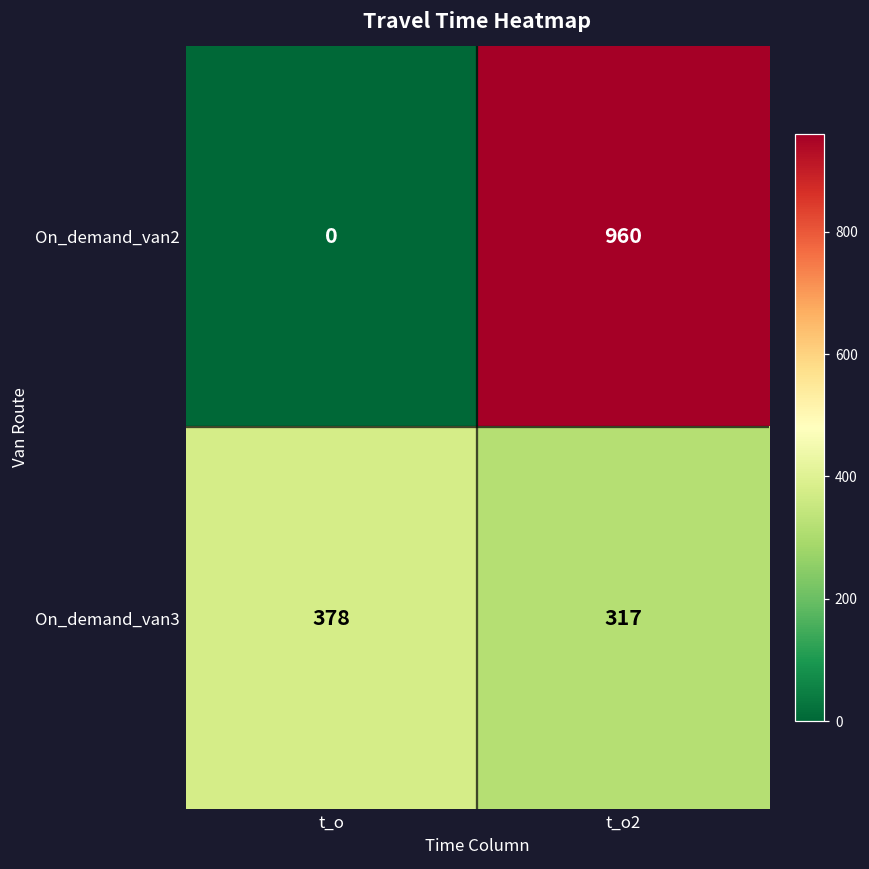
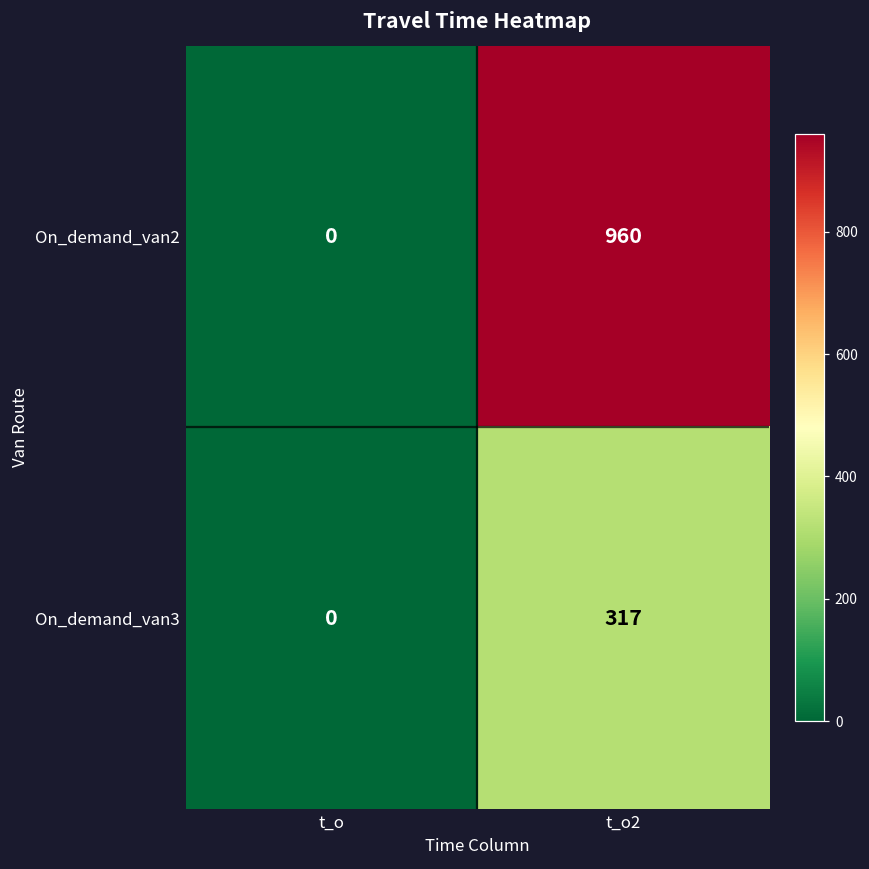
  {
    "On_demand_van2": {
      "t_o": 0,
      "t_o2": 960
    },
    "On_demand_van3": {
-     "t_o": 378,
+     "t_o": 0,
      "t_o2": 317
    }
  }
